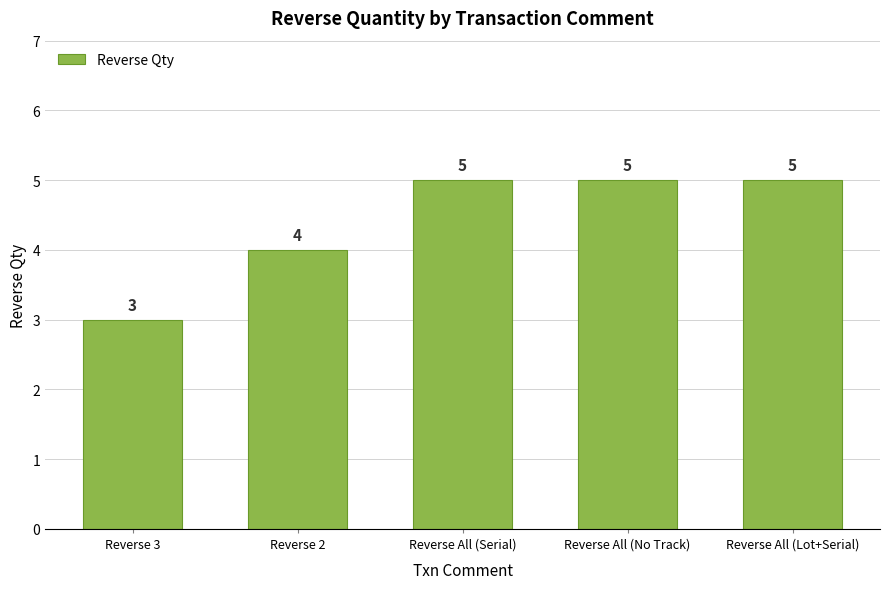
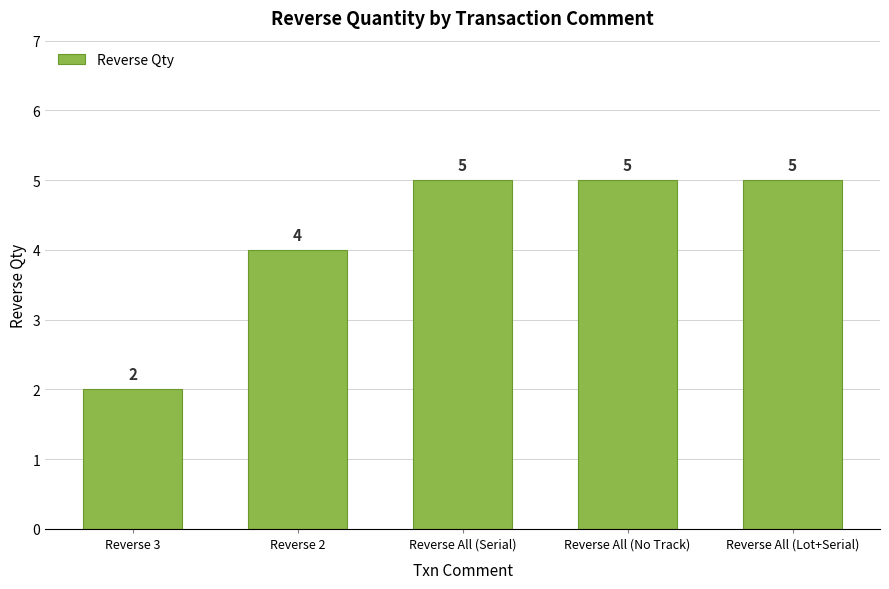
  {
-   "Reverse 3": 3,
+   "Reverse 3": 2,
    "Reverse 2": 4,
    "Reverse All (Serial)": 5,
    "Reverse All (No Track)": 5,
    "Reverse All (Lot+Serial)": 5
  }
